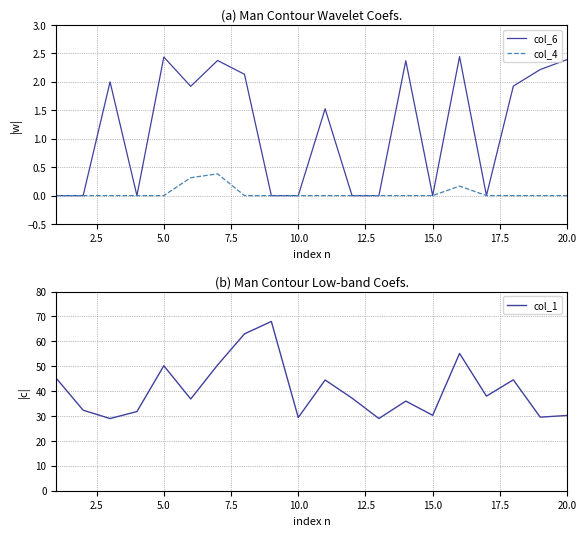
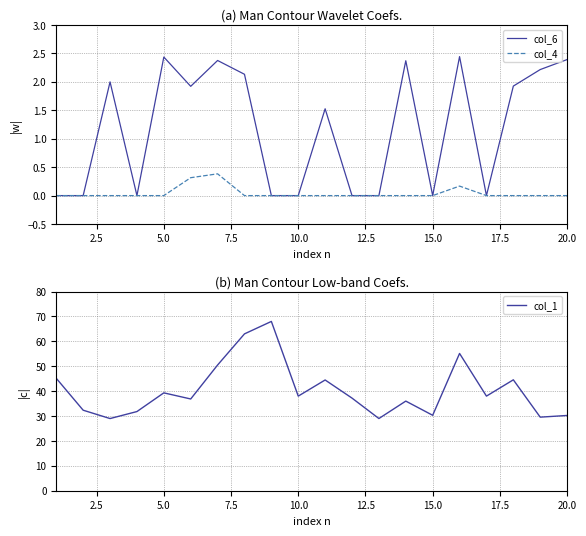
  {
    "(a) Man Contour Wavelet Coefs.": {
      "col_6": {
        "5.0": 2.4,
        "20.0": 2.4
      },
      "col_4": {
        "5.0": 0.0,
        "20.0": 0.0
      }
    },
    "(b) Man Contour Low-band Coefs.": {
-     "5.0": 50,
-     "10.0": 29,
+     "5.0": 39,
+     "10.0": 38,
      "15.0": 30,
      "20.0": 30
    }
  }
